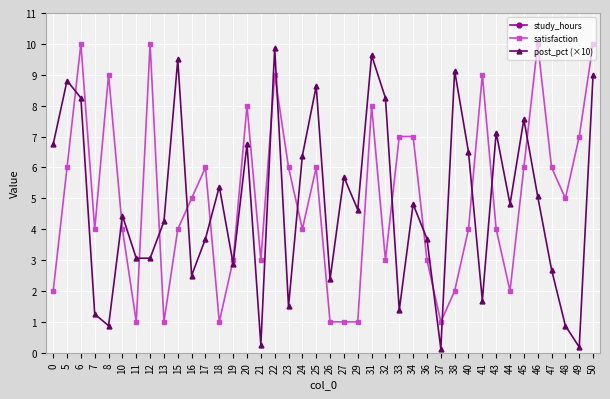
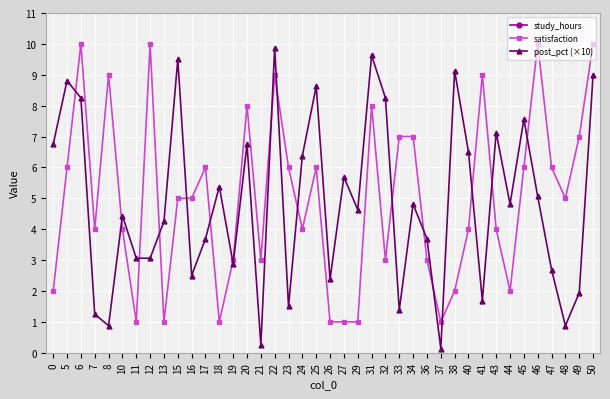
  {
    "satisfaction": {
      "0": 2,
      "5": 6,
      "6": 10,
      "7": 4,
      "8": 9,
      "10": 4,
      "11": 1,
      "12": 10,
      "13": 1,
-     "15": 4,
+     "15": 5,
      "16": 5,
      "17": 6,
      "18": 1,
      "19": 3,
      "20": 8,
      "21": 3,
      "22": 9,
      "23": 6,
      "24": 4,
      "25": 6,
      "26": 1,
      "27": 1,
      "29": 1,
      "31": 8,
      "32": 3,
      "33": 7,
      "34": 7,
      "36": 3,
      "37": 1,
      "38": 2,
      "40": 4,
      "41": 9,
      "43": 4,
      "44": 2,
      "45": 6,
      "47": 6,
      "48": 5,
      "49": 7
    },
    "post_pct (×10)": {
      "0": 6.8,
      "5": 8.8,
      "6": 8.3,
      "7": 1.3,
      "8": 0.9,
      "10": 4.4,
      "11": 3.1,
      "12": 3.1,
      "13": 4.3,
      "15": 9.5,
      "16": 2.5,
      "17": 3.7,
      "18": 5.4,
      "19": 2.9,
      "20": 6.8,
      "21": 0.3,
      "22": 9.9,
      "23": 1.5,
      "24": 6.4,
      "25": 8.6,
      "26": 2.4,
      "27": 5.7,
      "29": 4.6,
      "31": 9.6,
      "32": 8.3,
      "33": 1.4,
      "34": 4.8,
      "36": 3.7,
      "37": 0.1,
      "38": 9.1,
      "40": 6.5,
      "41": 1.7,
      "43": 7.1,
      "44": 4.8,
      "45": 7.6,
      "46": 5.1,
      "47": 2.7,
      "48": 0.9,
-     "49": 0.2,
+     "49": 1.9,
      "50": 9.0
    }
  }
